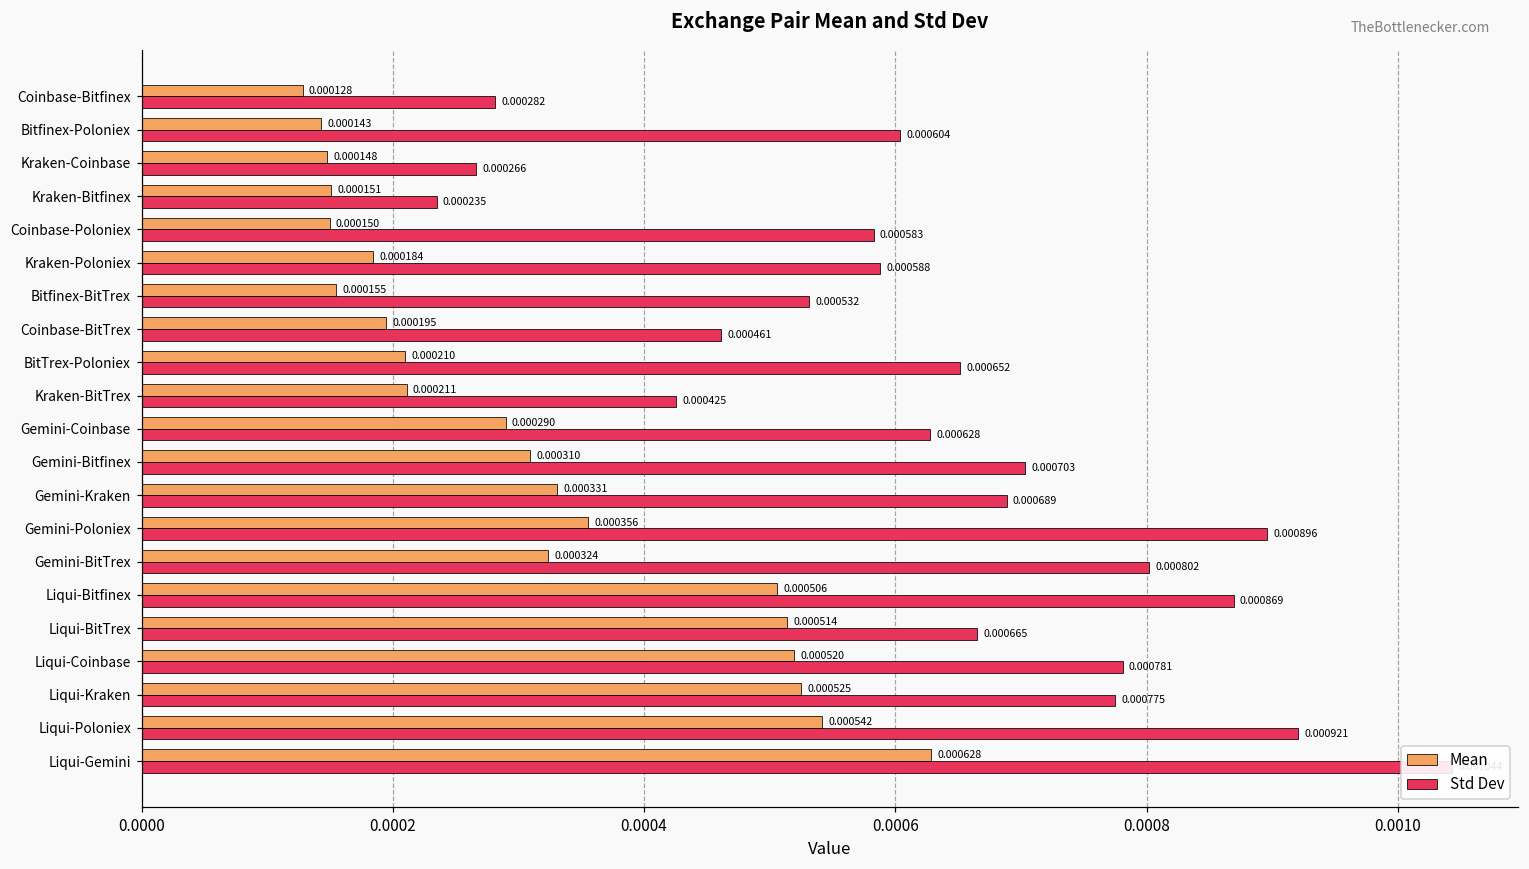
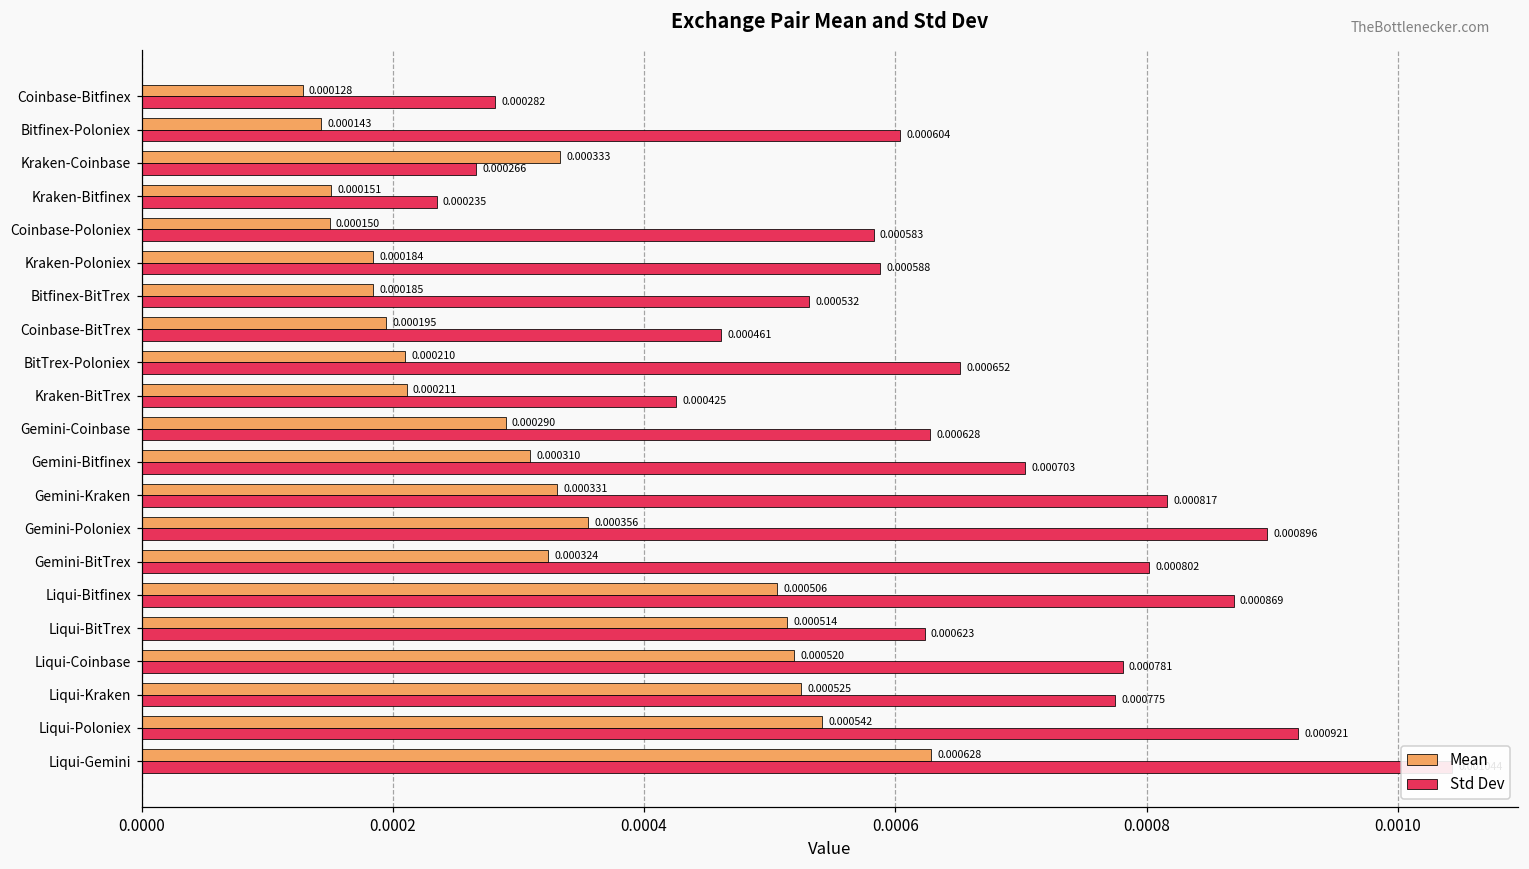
  {
    "Mean": {
      "Coinbase-Bitfinex": 0.000128,
      "Bitfinex-Poloniex": 0.000143,
-     "Kraken-Coinbase": 0.000148,
+     "Kraken-Coinbase": 0.000333,
      "Kraken-Bitfinex": 0.000151,
      "Coinbase-Poloniex": 0.000150,
      "Kraken-Poloniex": 0.000184,
-     "Bitfinex-BitTrex": 0.000155,
+     "Bitfinex-BitTrex": 0.000185,
      "Coinbase-BitTrex": 0.000195,
      "BitTrex-Poloniex": 0.000210,
      "Kraken-BitTrex": 0.000211,
      "Gemini-Coinbase": 0.000290,
      "Gemini-Bitfinex": 0.000310,
      "Gemini-Kraken": 0.000331,
      "Gemini-Poloniex": 0.000356,
      "Gemini-BitTrex": 0.000324,
      "Liqui-Bitfinex": 0.000506,
      "Liqui-BitTrex": 0.000514,
      "Liqui-Coinbase": 0.000520,
      "Liqui-Kraken": 0.000525,
      "Liqui-Poloniex": 0.000542,
      "Liqui-Gemini": 0.000628
    },
    "Std Dev": {
      "Coinbase-Bitfinex": 0.000282,
      "Bitfinex-Poloniex": 0.000604,
      "Kraken-Coinbase": 0.000266,
      "Kraken-Bitfinex": 0.000235,
      "Coinbase-Poloniex": 0.000583,
      "Kraken-Poloniex": 0.000588,
      "Bitfinex-BitTrex": 0.000532,
      "Coinbase-BitTrex": 0.000461,
      "BitTrex-Poloniex": 0.000652,
      "Kraken-BitTrex": 0.000425,
      "Gemini-Coinbase": 0.000628,
      "Gemini-Bitfinex": 0.000703,
-     "Gemini-Kraken": 0.000689,
+     "Gemini-Kraken": 0.000817,
      "Gemini-Poloniex": 0.000896,
      "Gemini-BitTrex": 0.000802,
      "Liqui-Bitfinex": 0.000869,
-     "Liqui-BitTrex": 0.000665,
+     "Liqui-BitTrex": 0.000623,
      "Liqui-Coinbase": 0.000781,
      "Liqui-Kraken": 0.000775,
      "Liqui-Poloniex": 0.000921
    }
  }
